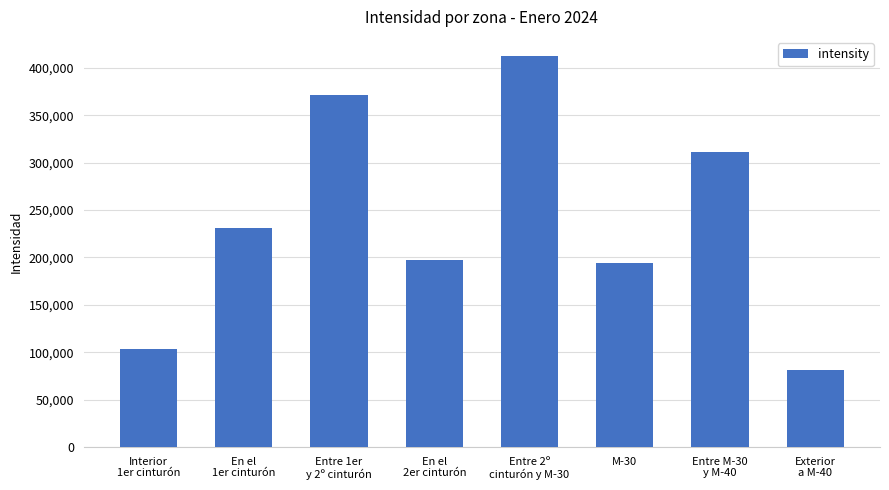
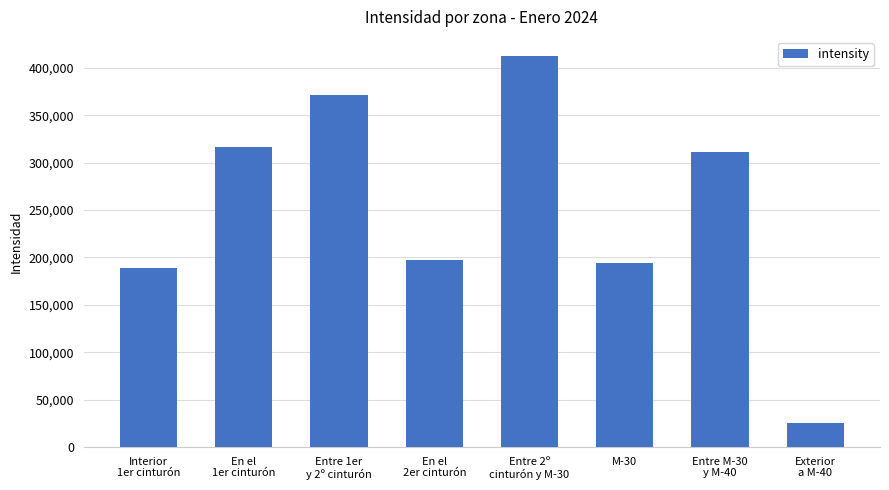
  {
-   "Interior 1er cinturón": "100,000",
-   "En el 1er cinturón": "230,000",
+   "Interior 1er cinturón": "190,000",
+   "En el 1er cinturón": "320,000",
    "Entre 1er y 2º cinturón": "370,000",
    "En el 2er cinturón": "200,000",
    "Entre 2º cinturón y M-30": "410,000",
    "M-30": "190,000",
    "Entre M-30 y M-40": "310,000",
-   "Exterior a M-40": "80,000"
+   "Exterior a M-40": "30,000"
  }
